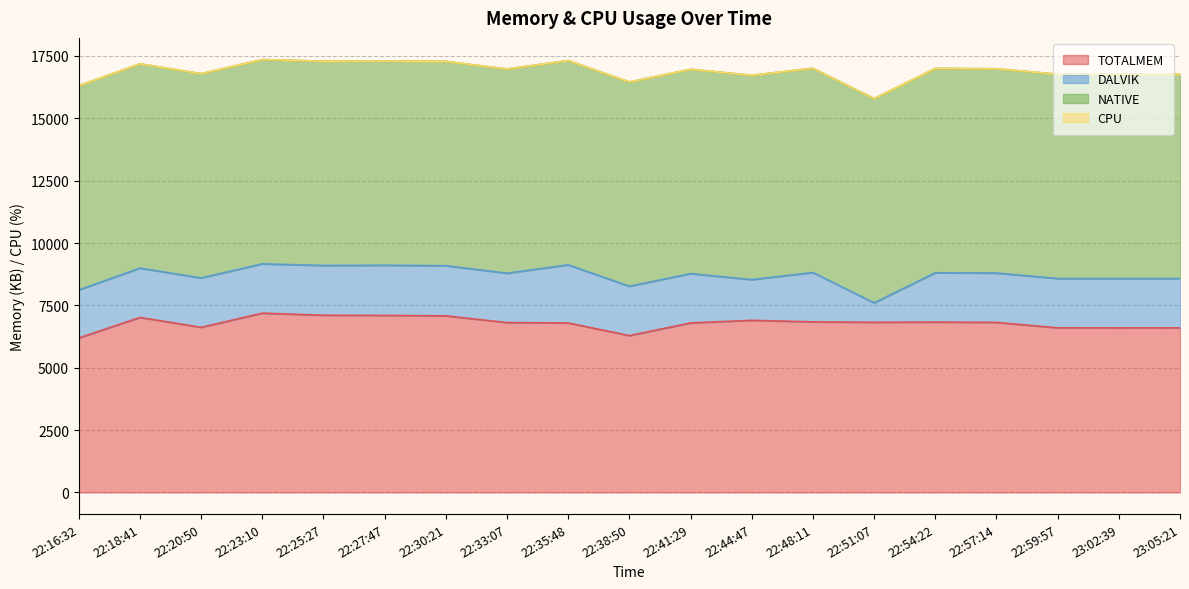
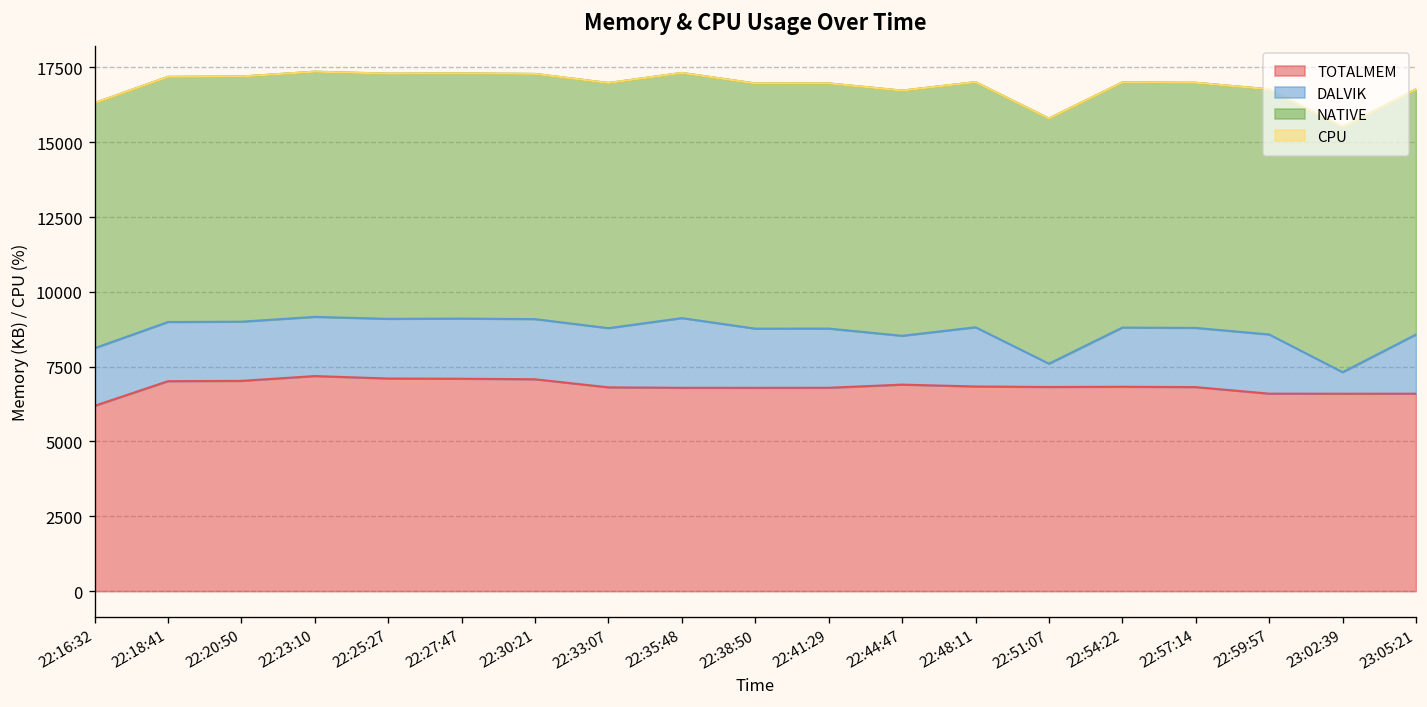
  {
    "TOTALMEM": {
      "22:16:32": 6200,
      "22:18:41": 7000,
-     "22:20:50": 6600,
+     "22:20:50": 7000,
      "22:23:10": 7200,
      "22:25:27": 7100,
      "22:27:47": 7100,
      "22:30:21": 7100,
      "22:33:07": 6800,
      "22:35:48": 6800,
-     "22:38:50": 6300,
+     "22:38:50": 6800,
      "22:41:29": 6800,
      "22:44:47": 6900,
      "22:48:11": 6800,
      "22:51:07": 6800,
      "22:54:22": 6800,
      "22:57:14": 6800,
      "22:59:57": 6600,
      "23:02:39": 6600,
      "23:05:21": 6600
    },
    "DALVIK": {
      "22:16:32": 1900,
      "22:18:41": 2000,
      "22:20:50": 2000,
      "22:23:10": 2000,
      "22:25:27": 2000,
      "22:27:47": 2000,
      "22:30:21": 2000,
      "22:33:07": 2000,
      "22:35:48": 2300,
      "22:38:50": 2000,
      "22:41:29": 2000,
      "22:44:47": 1600,
      "22:48:11": 2000,
      "22:51:07": 800,
      "22:54:22": 2000,
      "22:57:14": 2000,
      "22:59:57": 2000,
-     "23:02:39": 2000,
+     "23:02:39": 700,
      "23:05:21": 2000
    }
  }
